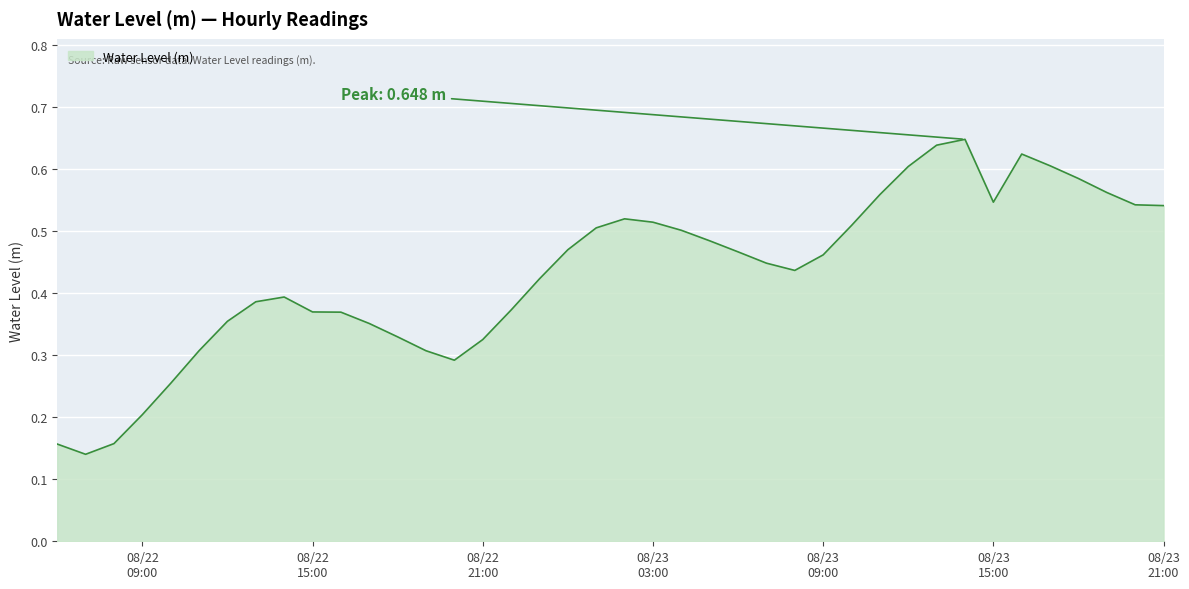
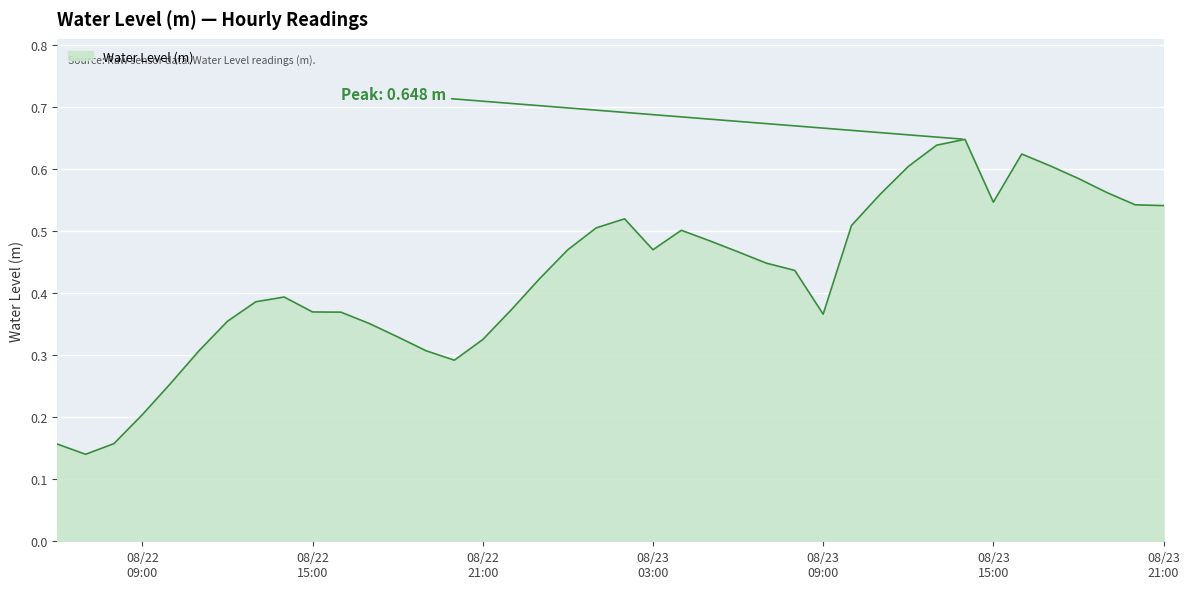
  {
    "08/22 09:00": 0.20,
    "08/22 15:00": 0.37,
    "08/22 21:00": 0.32,
-   "08/23 03:00": 0.51,
-   "08/23 09:00": 0.46,
+   "08/23 03:00": 0.47,
+   "08/23 09:00": 0.37,
    "08/23 15:00": 0.55,
    "08/23 21:00": 0.54
  }
